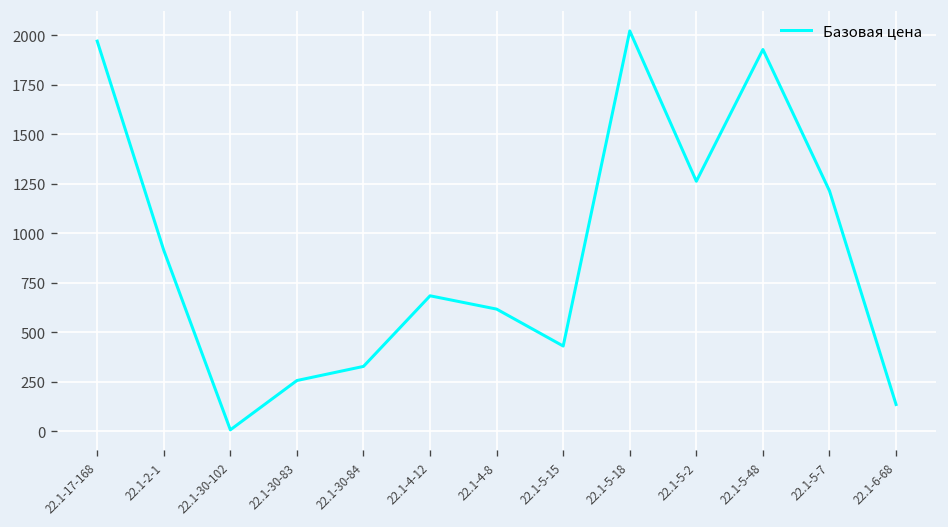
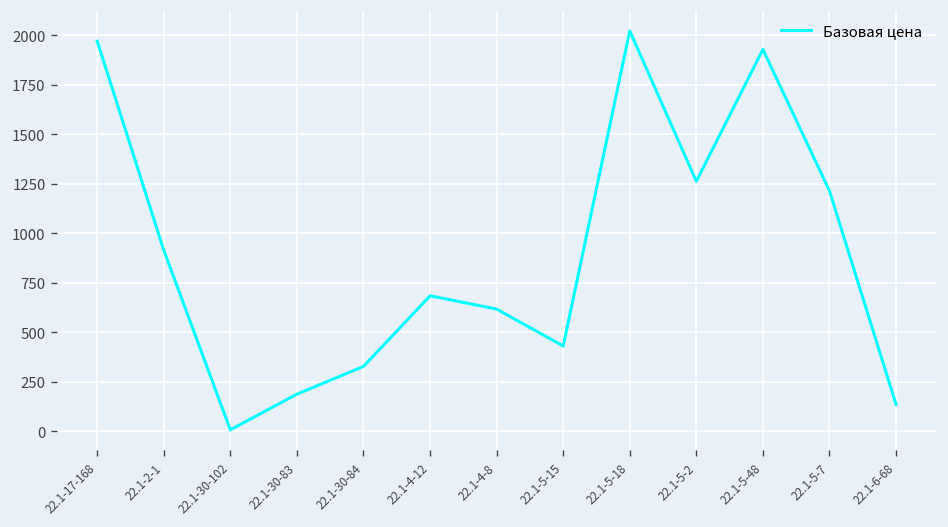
  {
    "22.1-17-168": 1970,
    "22.1-2-1": 910,
    "22.1-30-102": 10,
-   "22.1-30-83": 260,
+   "22.1-30-83": 190,
    "22.1-30-84": 330,
    "22.1-4-12": 680,
    "22.1-4-8": 620,
    "22.1-5-15": 430,
    "22.1-5-18": 2020,
    "22.1-5-2": 1260,
    "22.1-5-48": 1930,
    "22.1-5-7": 1210,
    "22.1-6-68": 140
  }
